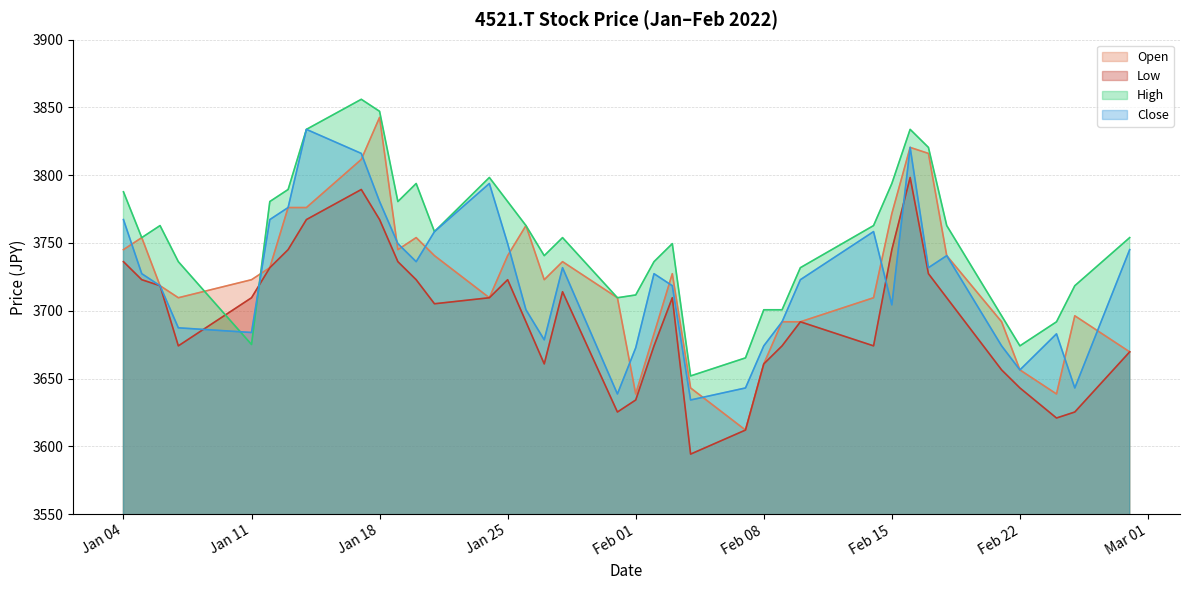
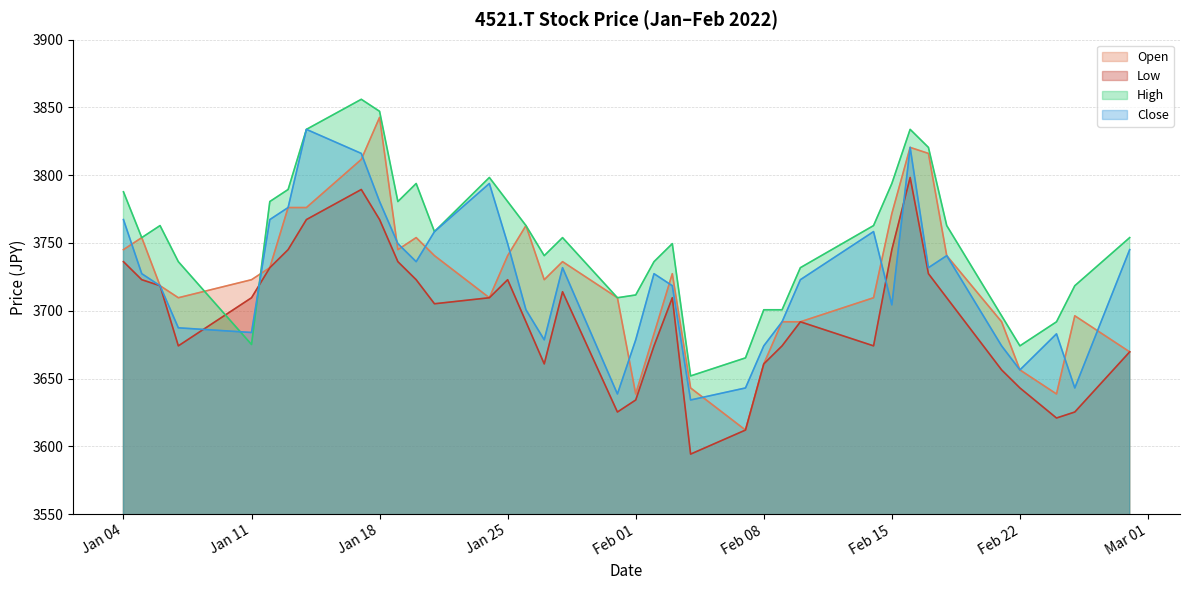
  {
    "High": {
      "Jan 04": 3788,
      "Jan 11": 3675,
      "Jan 18": 3847,
      "Jan 25": 3781,
      "Feb 01": 3712,
      "Feb 08": 3701,
      "Feb 15": 3794,
      "Feb 22": 3674
    },
    "Close": {
      "Jan 04": 3767,
      "Jan 11": 3684,
      "Jan 18": 3781,
      "Jan 25": 3750,
-     "Feb 01": 3673,
+     "Feb 01": 3679,
      "Feb 08": 3674,
      "Feb 15": 3704
    }
  }
